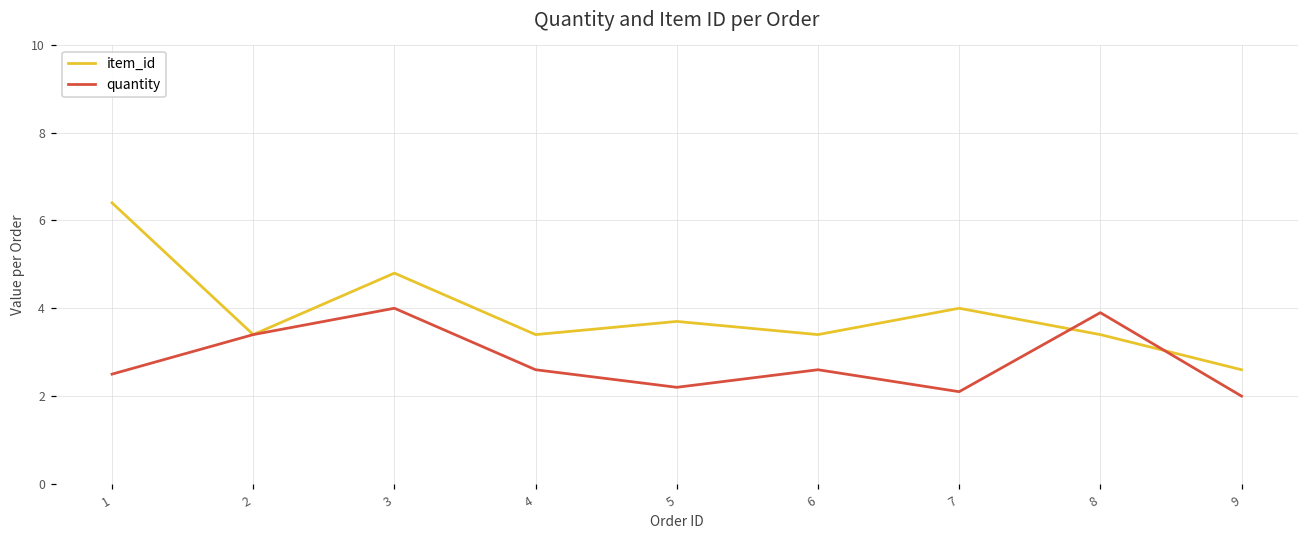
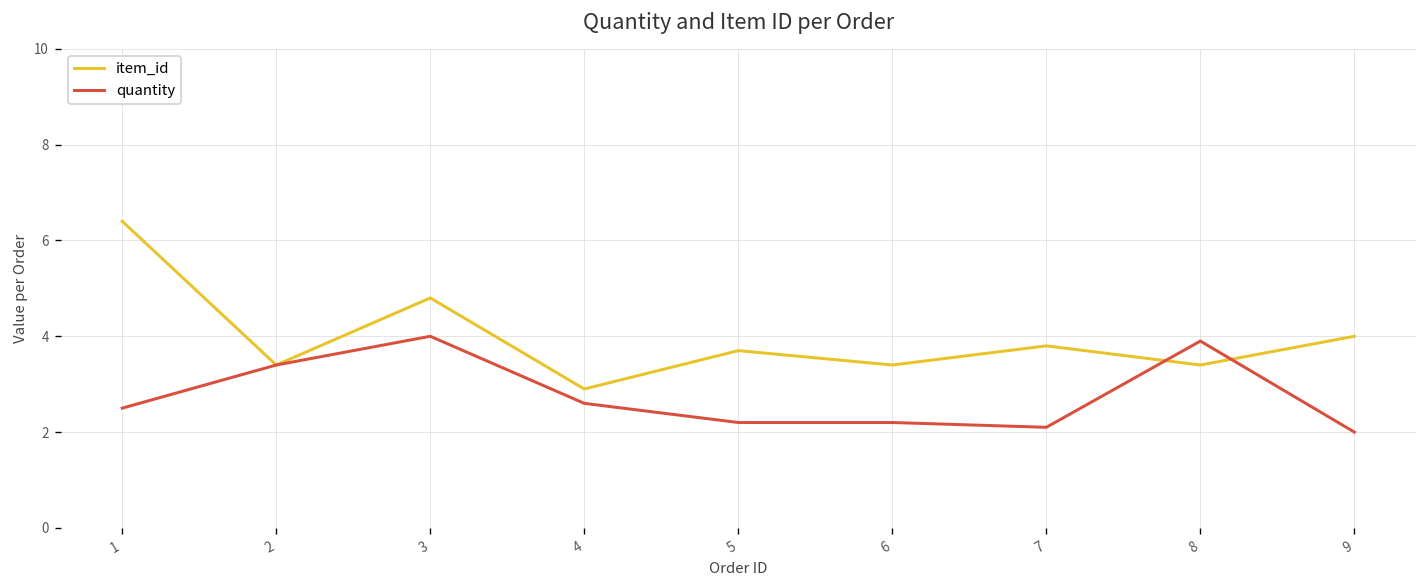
  {
    "item_id": {
      "1": 6.4,
      "3": 4.8,
-     "4": 3.4,
+     "4": 2.9,
      "5": 3.7,
      "6": 3.4,
-     "7": 4.0,
+     "7": 3.8,
      "8": 3.4,
-     "9": 2.6
+     "9": 4.0
    },
    "quantity": {
      "1": 2.5,
      "3": 4.0,
      "4": 2.6,
      "5": 2.2,
-     "6": 2.6,
+     "6": 2.2,
      "7": 2.1,
      "8": 3.9,
      "9": 2.0
    }
  }
